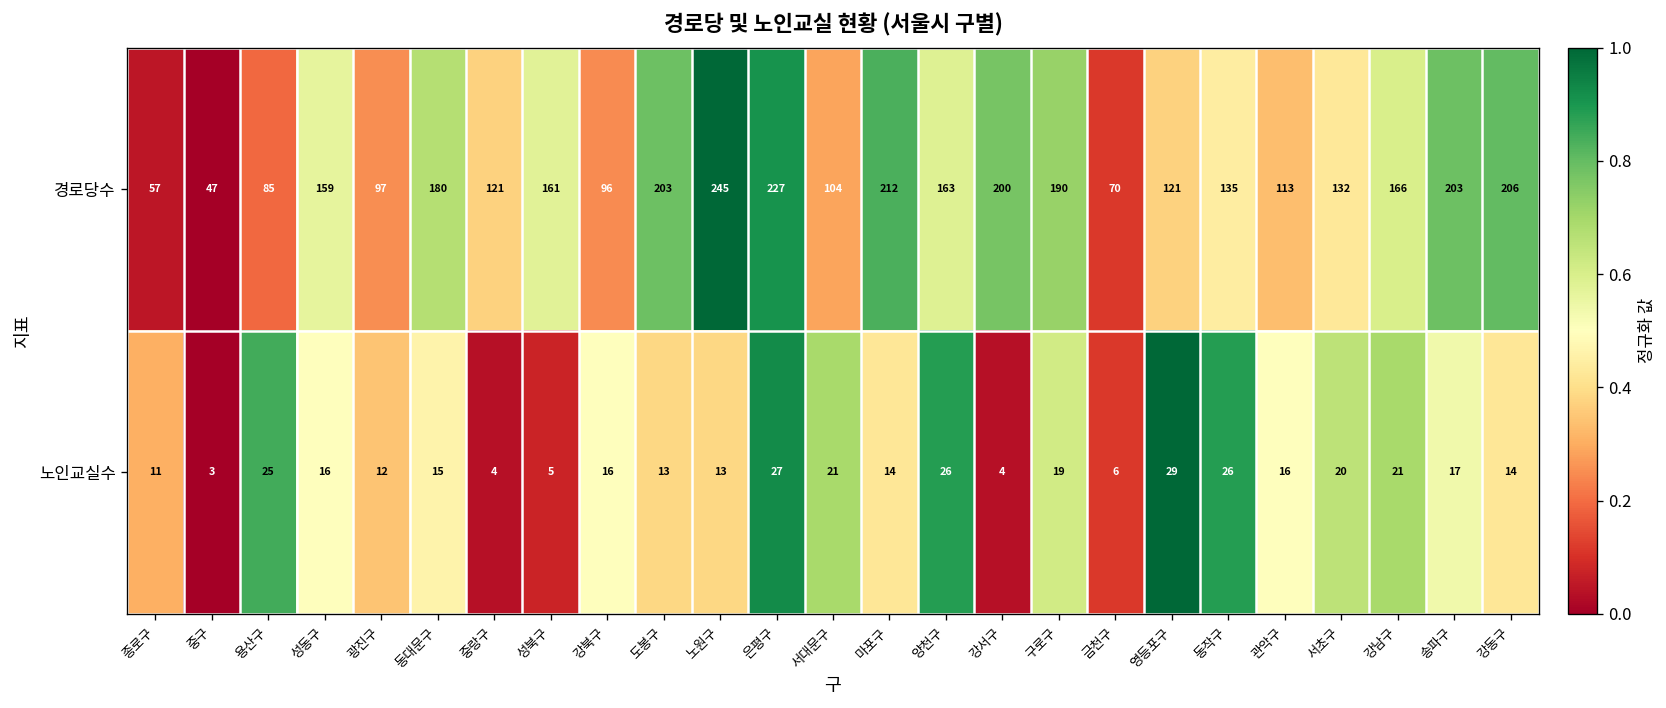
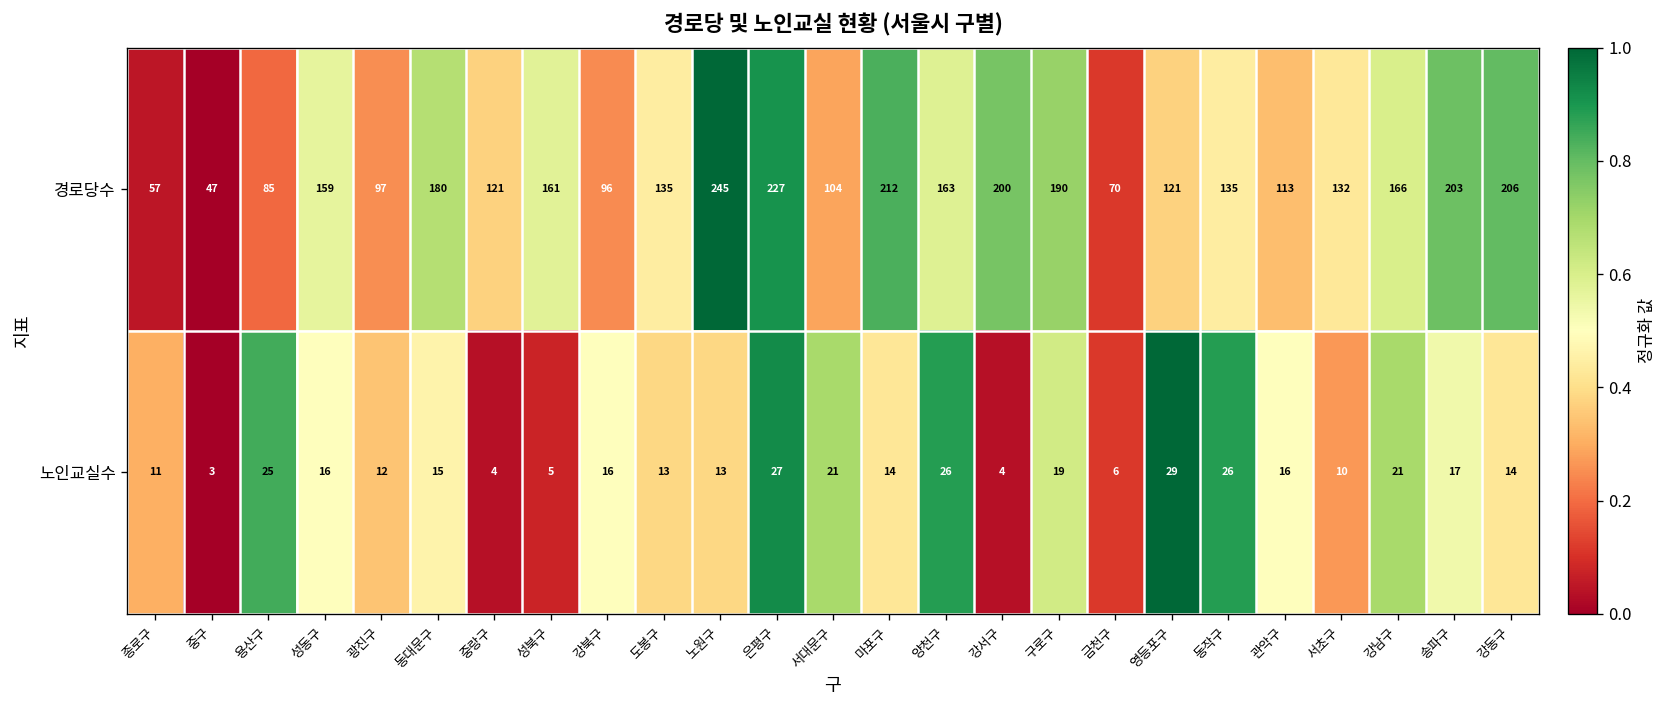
  {
    "경로당수": {
      "종로구": 57,
      "중구": 47,
      "용산구": 85,
      "성동구": 159,
      "광진구": 97,
      "동대문구": 180,
      "중랑구": 121,
      "성북구": 161,
      "강북구": 96,
-     "도봉구": 203,
+     "도봉구": 135,
      "노원구": 245,
      "은평구": 227,
      "서대문구": 104,
      "마포구": 212,
      "양천구": 163,
      "강서구": 200,
      "구로구": 190,
      "금천구": 70,
      "영등포구": 121,
      "동작구": 135,
      "관악구": 113,
      "서초구": 132,
      "강남구": 166,
      "송파구": 203,
      "강동구": 206
    },
    "노인교실수": {
      "종로구": 11,
      "중구": 3,
      "용산구": 25,
      "성동구": 16,
      "광진구": 12,
      "동대문구": 15,
      "중랑구": 4,
      "성북구": 5,
      "강북구": 16,
      "도봉구": 13,
      "노원구": 13,
      "은평구": 27,
      "서대문구": 21,
      "마포구": 14,
      "양천구": 26,
      "강서구": 4,
      "구로구": 19,
      "금천구": 6,
      "영등포구": 29,
      "동작구": 26,
      "관악구": 16,
-     "서초구": 20,
+     "서초구": 10,
      "강남구": 21,
      "송파구": 17,
      "강동구": 14
    }
  }
